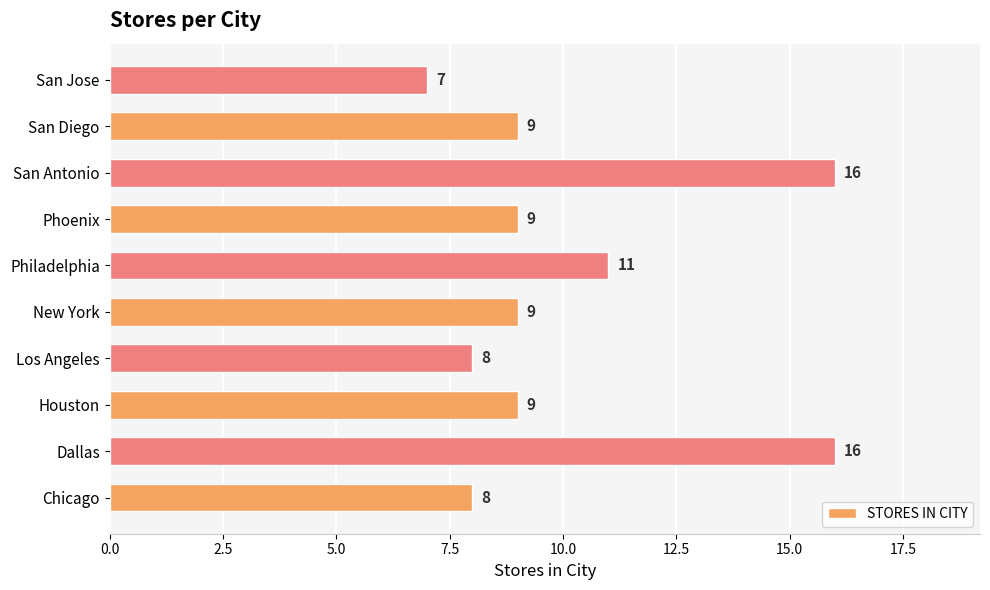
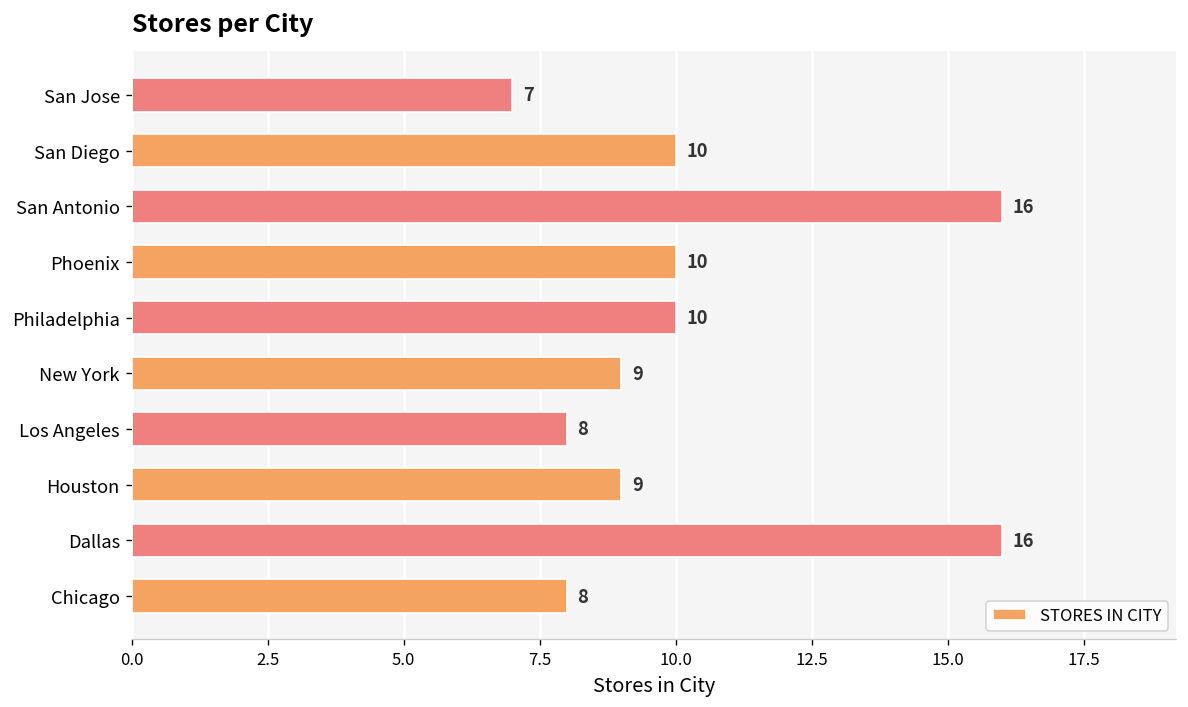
  {
    "San Jose": 7,
-   "San Diego": 9,
+   "San Diego": 10,
    "San Antonio": 16,
-   "Phoenix": 9,
-   "Philadelphia": 11,
+   "Phoenix": 10,
+   "Philadelphia": 10,
    "New York": 9,
    "Los Angeles": 8,
    "Houston": 9,
    "Dallas": 16,
    "Chicago": 8
  }
